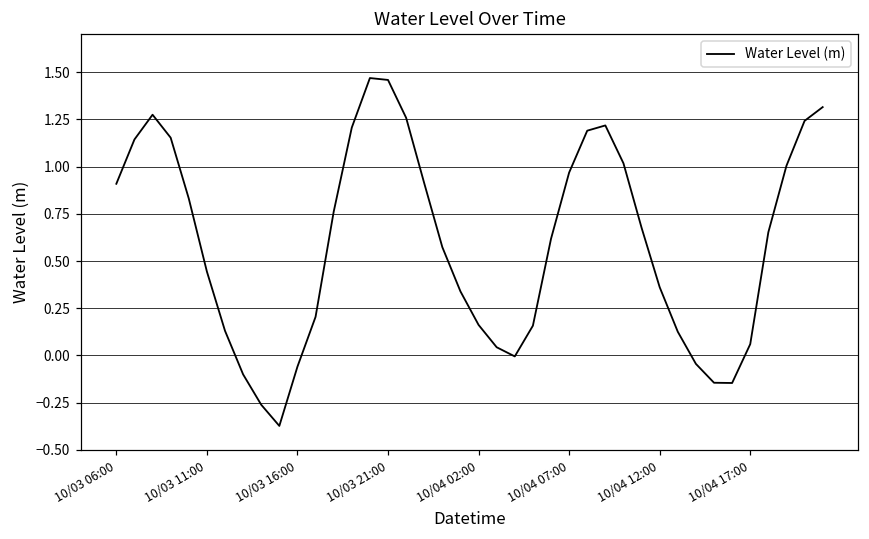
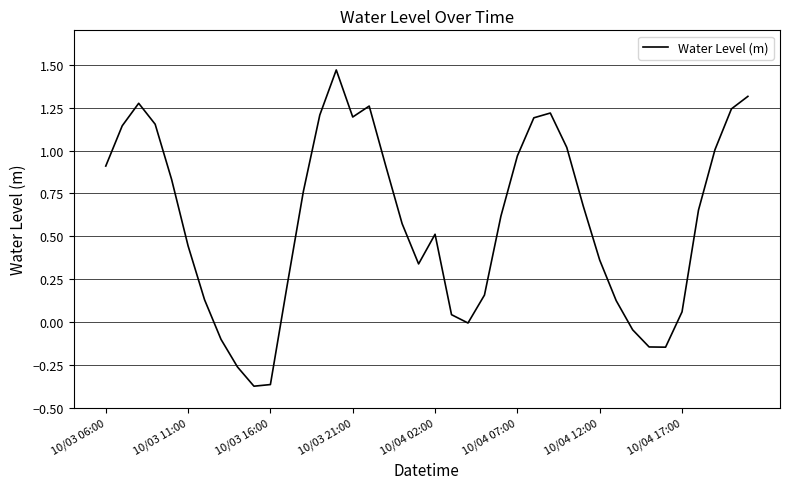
  {
    "10/03 06:00": 0.91,
    "10/03 11:00": 0.44,
-   "10/03 16:00": -0.06,
-   "10/03 21:00": 1.46,
-   "10/04 02:00": 0.16,
+   "10/03 16:00": -0.36,
+   "10/03 21:00": 1.20,
+   "10/04 02:00": 0.51,
    "10/04 07:00": 0.97,
    "10/04 12:00": 0.36,
    "10/04 17:00": 0.06
  }
